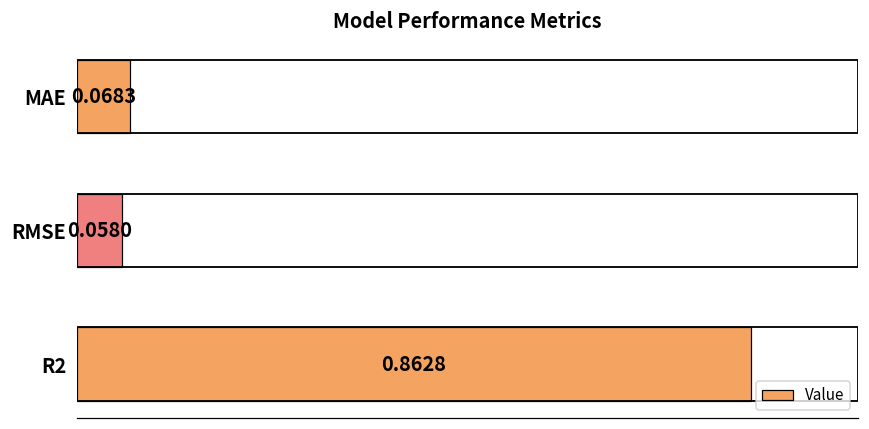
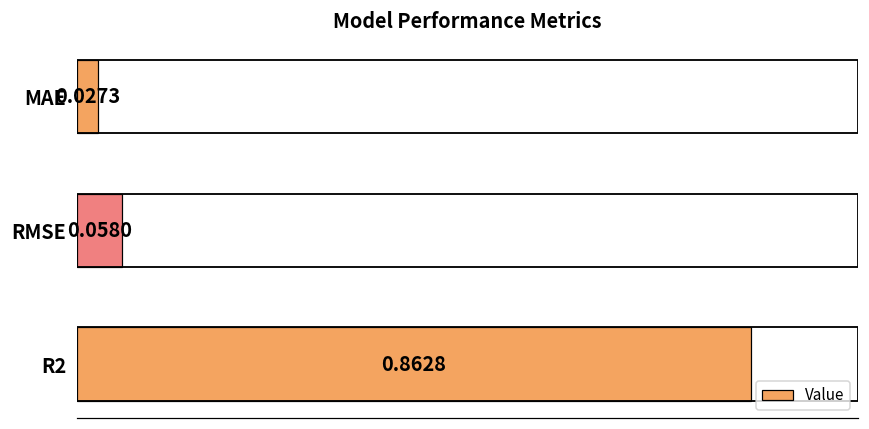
  {
-   "MAE": 0.0683,
+   "MAE": 0.0273,
    "RMSE": 0.0580,
    "R2": 0.8628
  }
